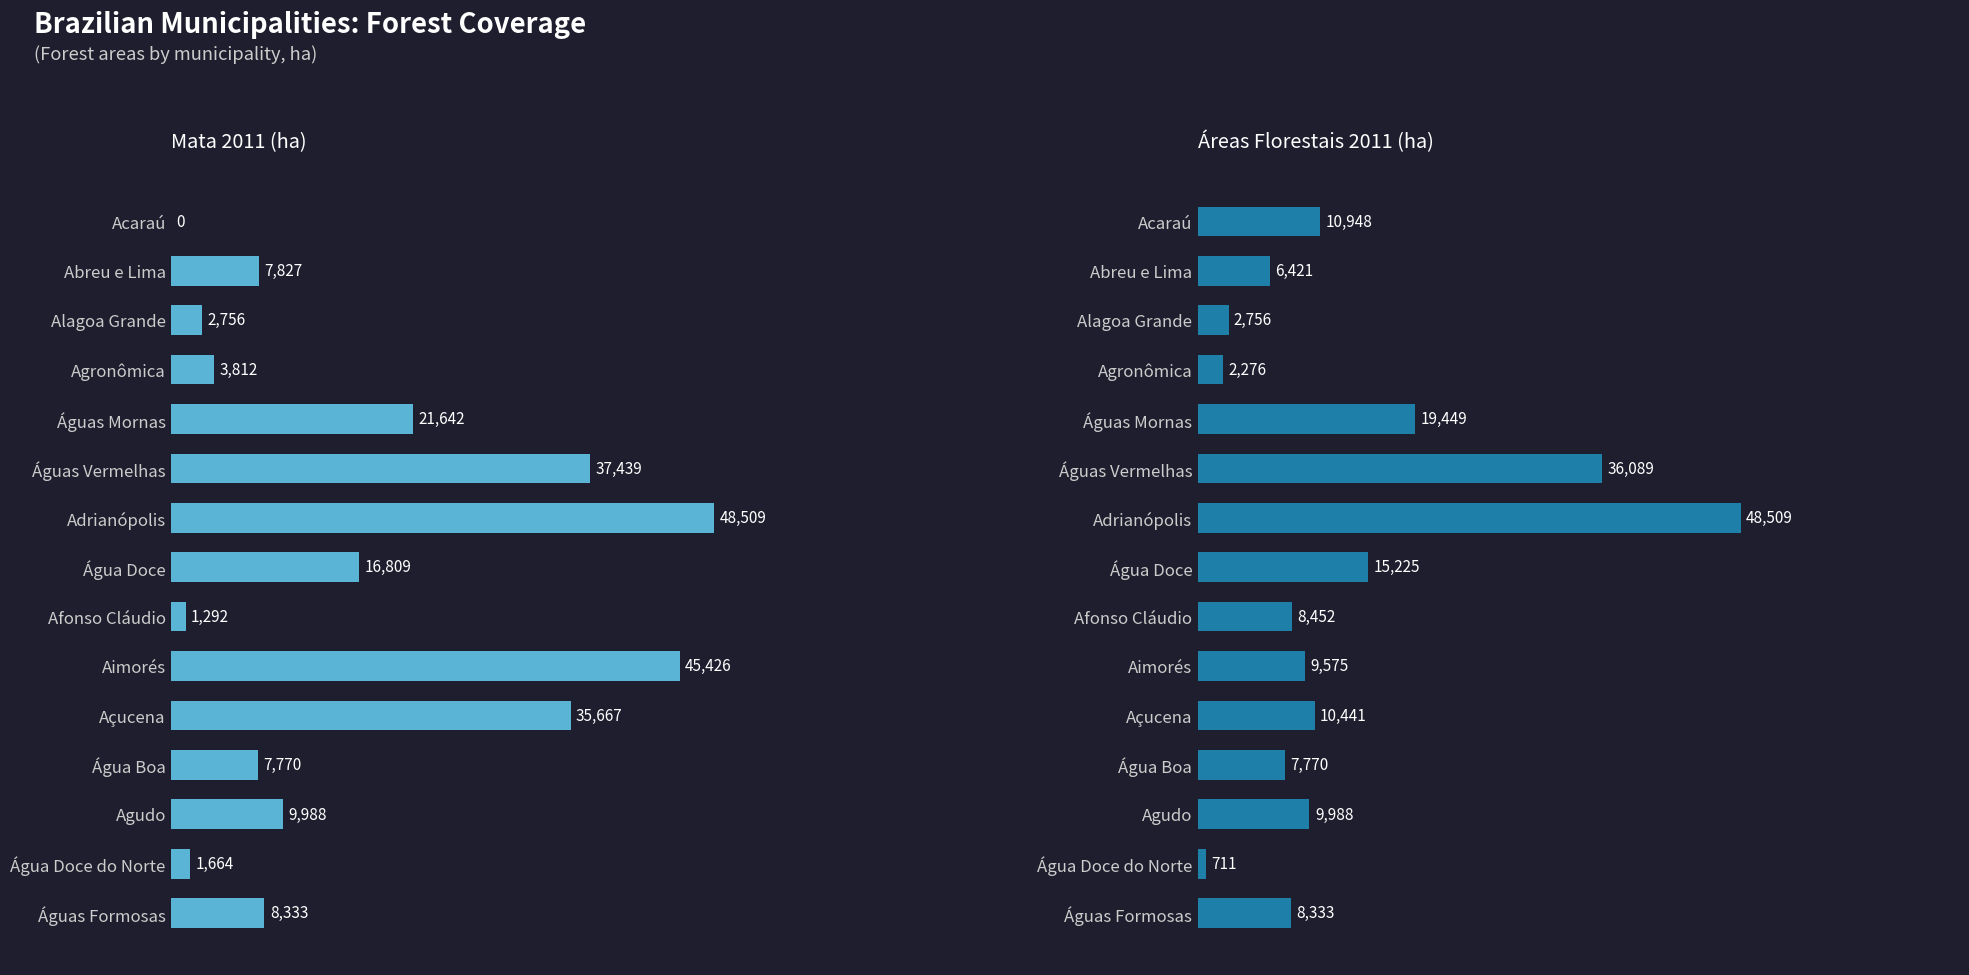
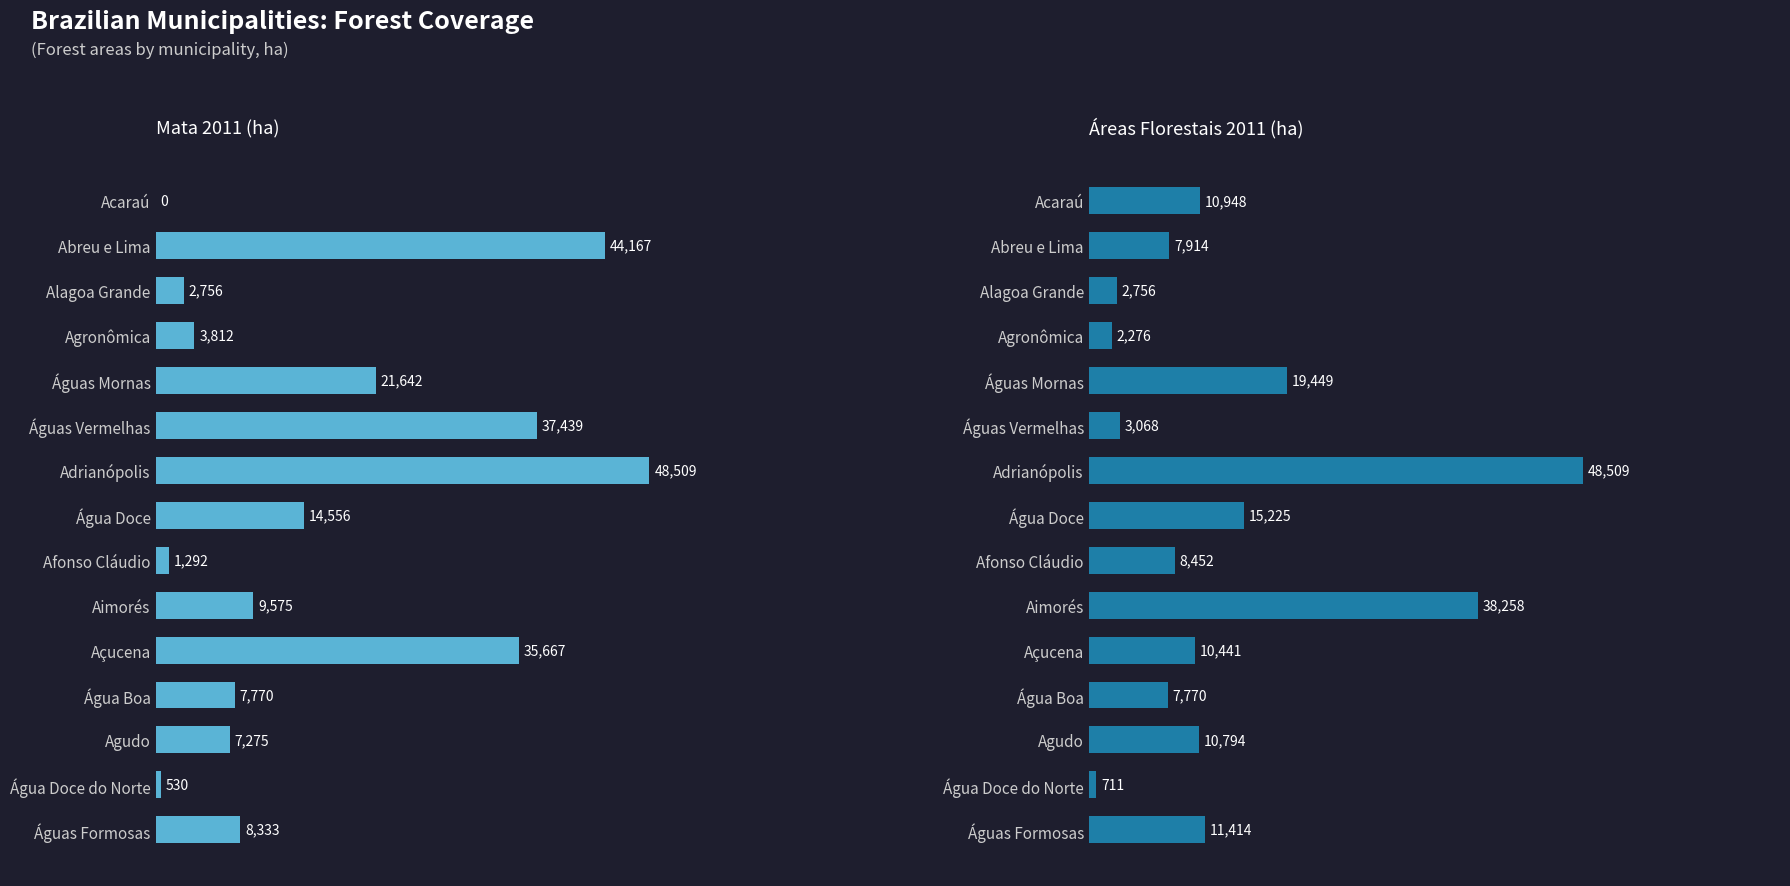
  {
    "Mata 2011 (ha)": {
      "Acaraú": "0",
-     "Abreu e Lima": "7,827",
+     "Abreu e Lima": "44,167",
      "Alagoa Grande": "2,756",
      "Agronômica": "3,812",
      "Águas Mornas": "21,642",
      "Águas Vermelhas": "37,439",
      "Adrianópolis": "48,509",
-     "Água Doce": "16,809",
+     "Água Doce": "14,556",
      "Afonso Cláudio": "1,292",
-     "Aimorés": "45,426",
+     "Aimorés": "9,575",
      "Açucena": "35,667",
      "Água Boa": "7,770",
-     "Agudo": "9,988",
-     "Água Doce do Norte": "1,664",
+     "Agudo": "7,275",
+     "Água Doce do Norte": "530",
      "Águas Formosas": "8,333"
    },
    "Áreas Florestais 2011 (ha)": {
      "Acaraú": "10,948",
-     "Abreu e Lima": "6,421",
+     "Abreu e Lima": "7,914",
      "Alagoa Grande": "2,756",
      "Agronômica": "2,276",
      "Águas Mornas": "19,449",
-     "Águas Vermelhas": "36,089",
+     "Águas Vermelhas": "3,068",
      "Adrianópolis": "48,509",
      "Água Doce": "15,225",
      "Afonso Cláudio": "8,452",
-     "Aimorés": "9,575",
+     "Aimorés": "38,258",
      "Açucena": "10,441",
      "Água Boa": "7,770",
-     "Agudo": "9,988",
+     "Agudo": "10,794",
      "Água Doce do Norte": "711",
-     "Águas Formosas": "8,333"
+     "Águas Formosas": "11,414"
    }
  }
